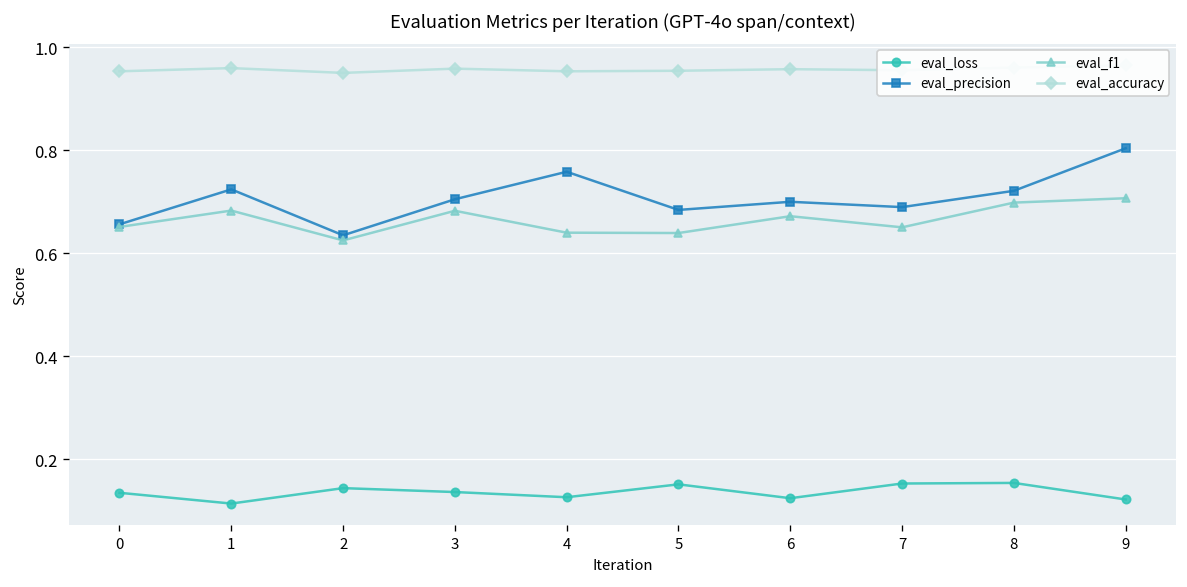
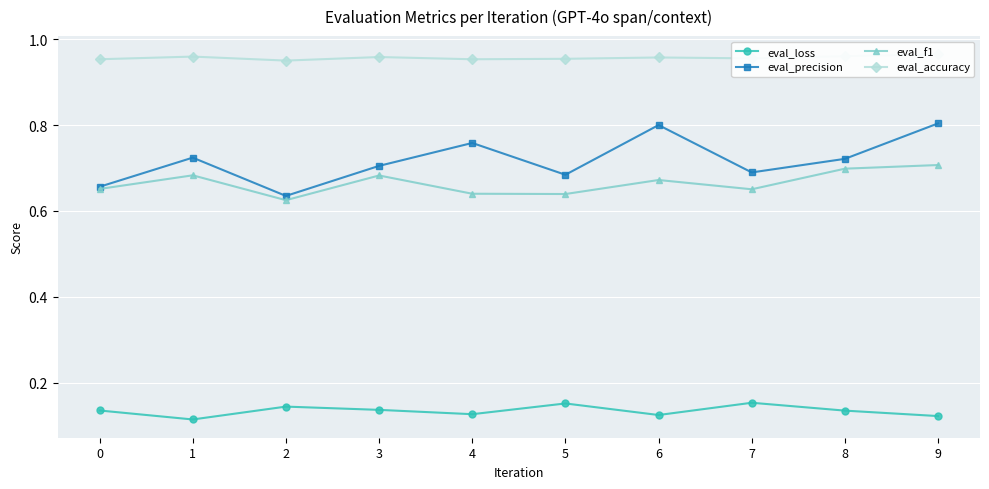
  {
    "eval_loss": {
      "0": 0.13,
      "1": 0.11,
      "2": 0.14,
      "3": 0.14,
      "4": 0.13,
      "5": 0.15,
      "6": 0.12,
      "7": 0.15,
-     "8": 0.15,
+     "8": 0.13,
      "9": 0.12
    },
    "eval_precision": {
      "1": 0.72,
      "2": 0.63,
      "3": 0.7,
      "4": 0.76,
      "5": 0.68,
-     "6": 0.7,
+     "6": 0.8,
      "7": 0.69,
      "8": 0.72,
      "9": 0.8
    }
  }
